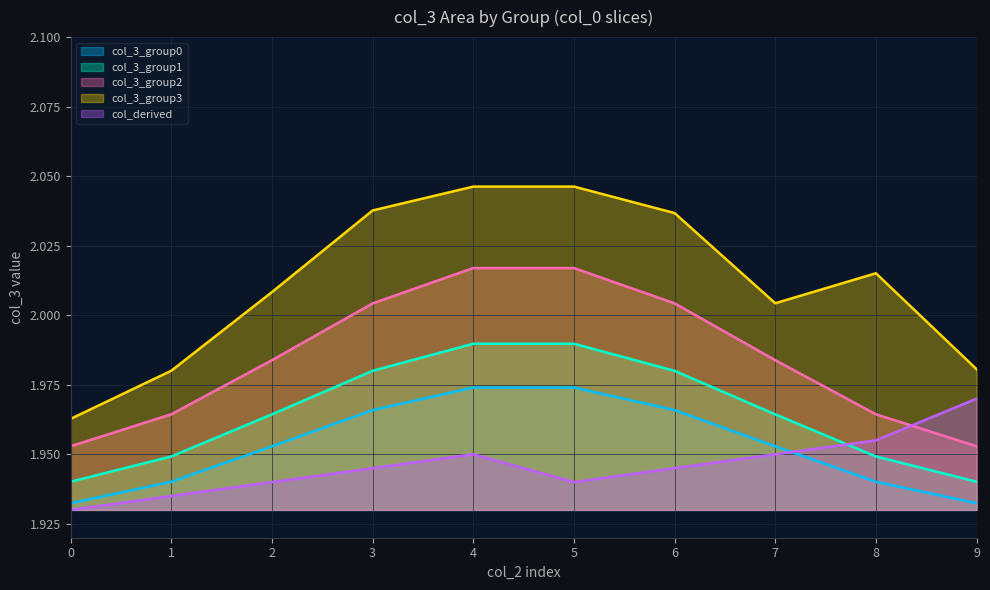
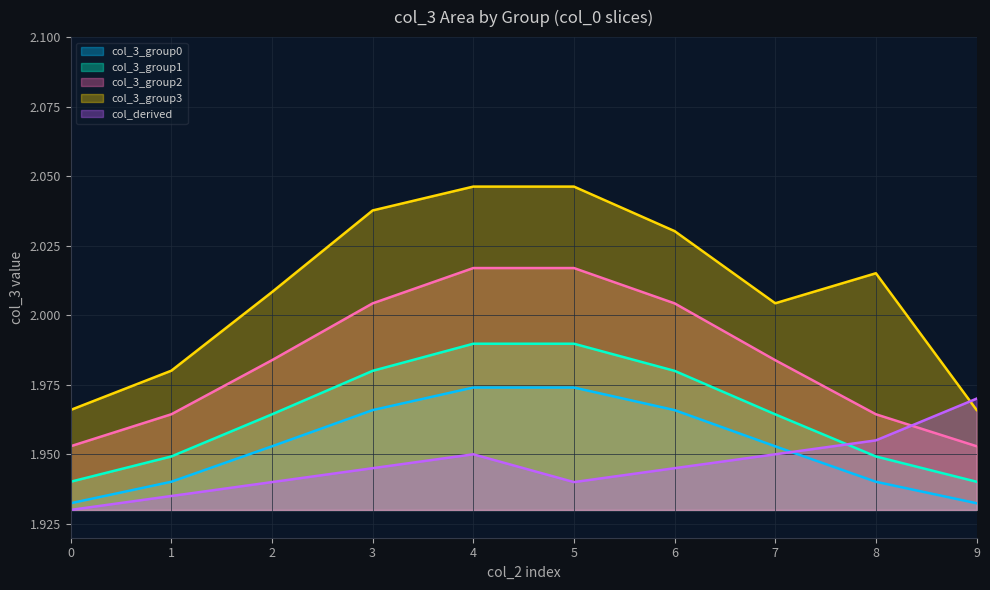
  {
    "col_3_group3": {
-     "0": 1.963,
+     "0": 1.966,
      "1": 1.980,
      "2": 2.008,
      "3": 2.038,
      "4": 2.046,
      "5": 2.046,
-     "6": 2.037,
+     "6": 2.030,
      "7": 2.004,
      "8": 2.015,
-     "9": 1.981
+     "9": 1.966
    }
  }
